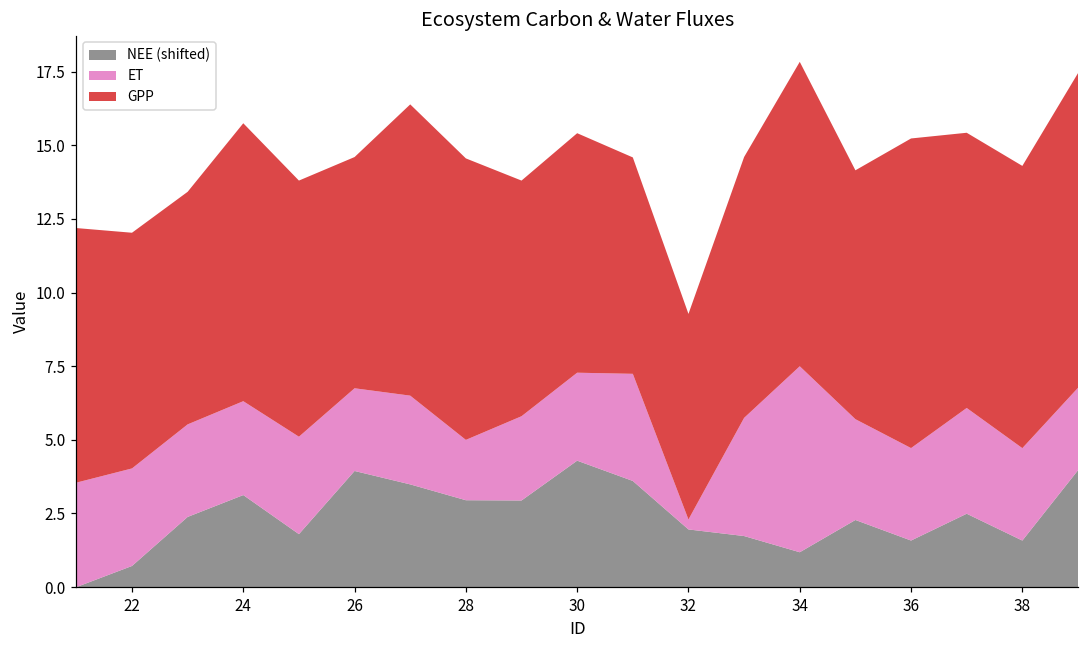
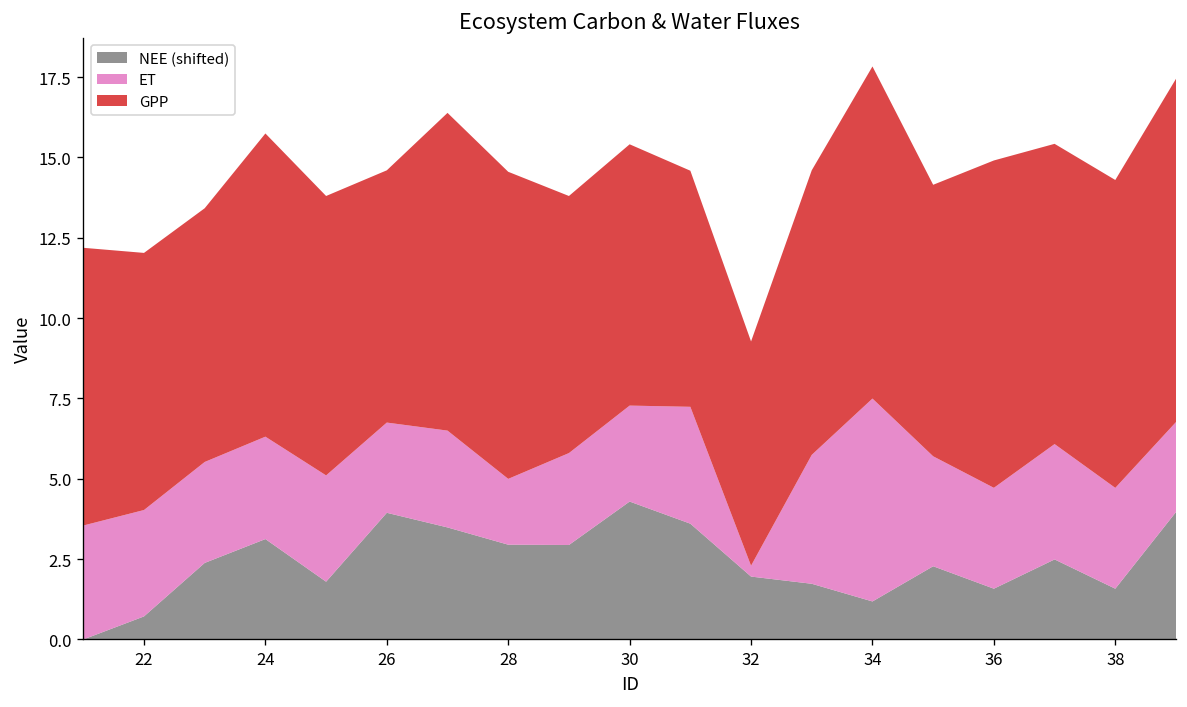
  {
    "NEE (shifted)": {
      "22": 0.7,
      "24": 3.1,
      "26": 3.9,
      "28": 2.9,
      "30": 4.3,
      "32": 2.0,
      "34": 1.2,
      "36": 1.6,
      "38": 1.6
    },
    "ET": {
      "22": 3.3,
      "24": 3.2,
      "26": 2.8,
      "28": 2.0,
      "30": 3.0,
      "32": 0.3,
      "34": 6.3,
      "36": 3.1,
      "38": 3.1
    },
    "GPP": {
      "22": 8.0,
      "24": 9.4,
      "26": 7.8,
      "28": 9.6,
      "30": 8.1,
      "32": 7.0,
      "34": 10.3,
-     "36": 10.5,
+     "36": 10.2,
      "38": 9.6
    }
  }
